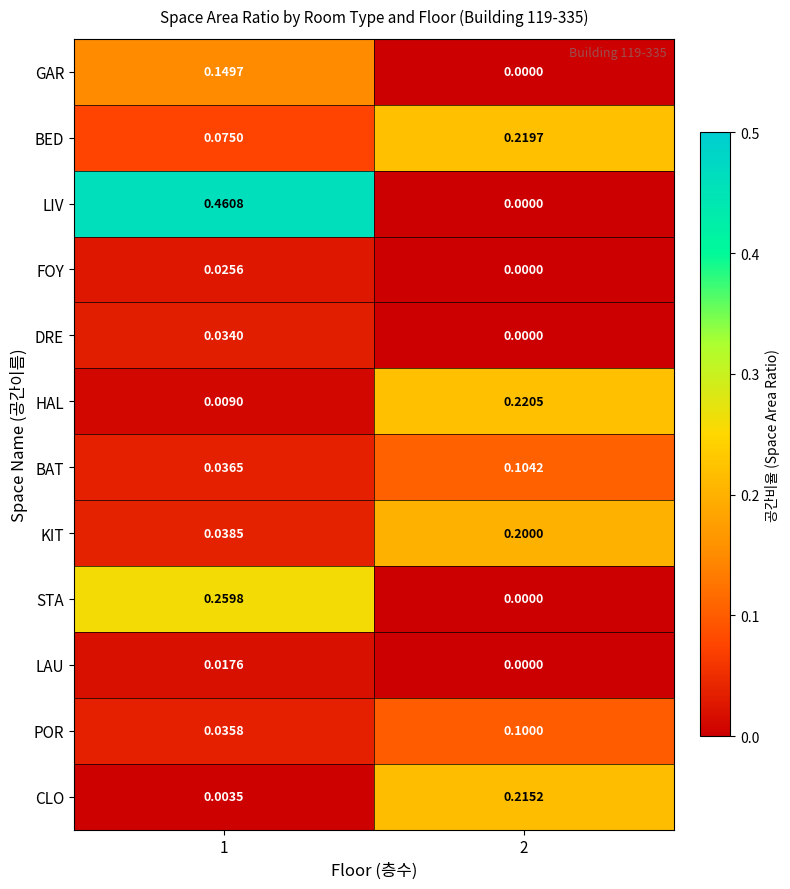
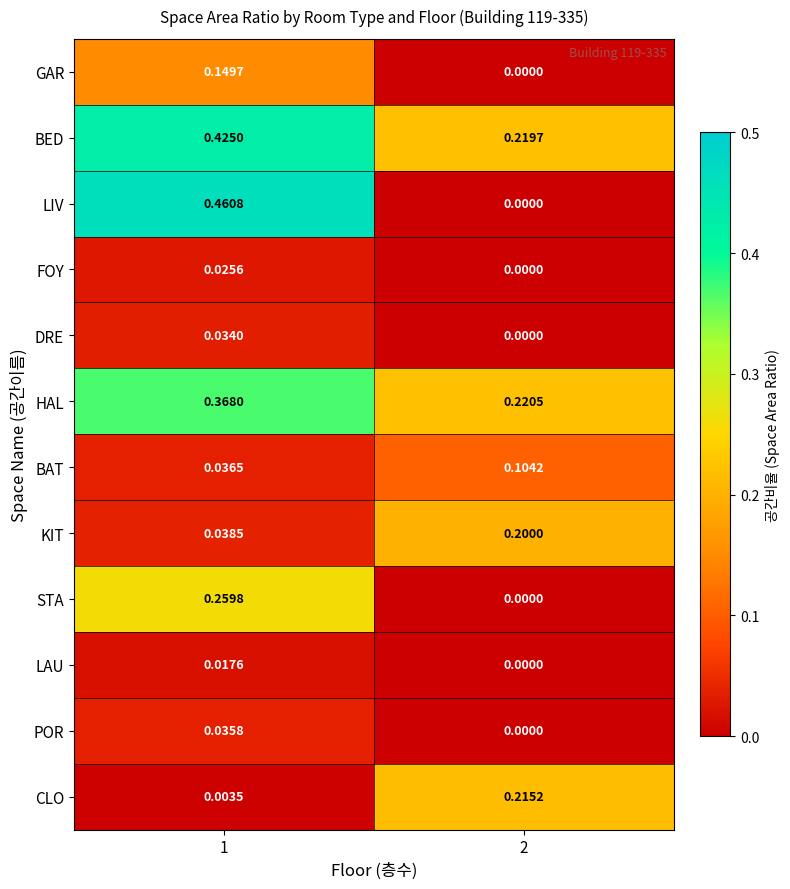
  {
    "GAR": {
      "1": 0.1497
    },
    "BED": {
-     "1": 0.0750,
+     "1": 0.4250,
      "2": 0.2197
    },
    "LIV": {
      "1": 0.4608,
      "2": 0.0000
    },
    "FOY": {
      "1": 0.0256,
      "2": 0.0000
    },
    "DRE": {
      "1": 0.0340,
      "2": 0.0000
    },
    "HAL": {
-     "1": 0.0090,
+     "1": 0.3680,
      "2": 0.2205
    },
    "BAT": {
      "1": 0.0365,
      "2": 0.1042
    },
    "KIT": {
      "1": 0.0385,
      "2": 0.2000
    },
    "STA": {
      "1": 0.2598,
      "2": 0.0000
    },
    "LAU": {
      "1": 0.0176,
      "2": 0.0000
    },
    "POR": {
      "1": 0.0358,
-     "2": 0.1000
+     "2": 0.0000
    },
    "CLO": {
      "1": 0.0035,
      "2": 0.2152
    }
  }
